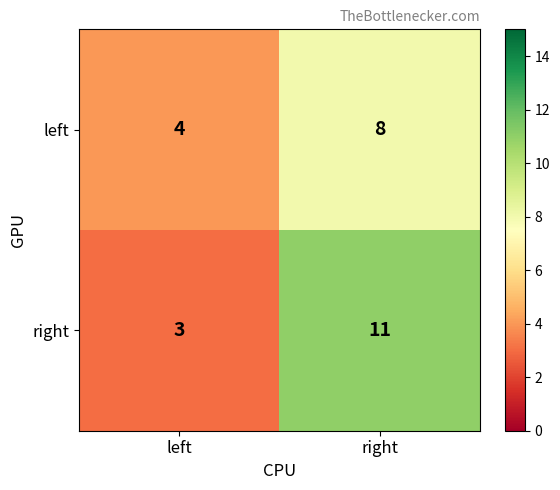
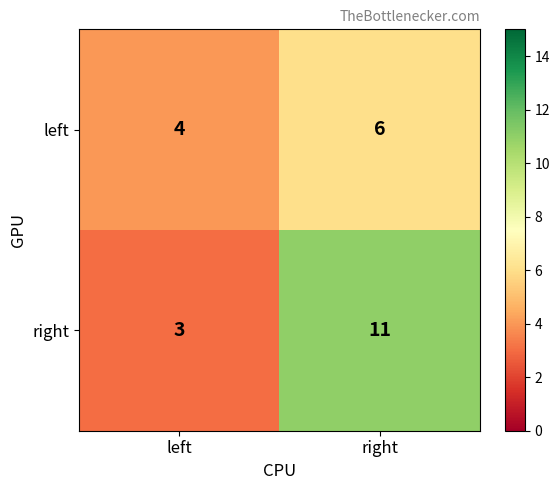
  {
    "left": {
      "left": 4,
-     "right": 8
+     "right": 6
    },
    "right": {
      "left": 3,
      "right": 11
    }
  }
